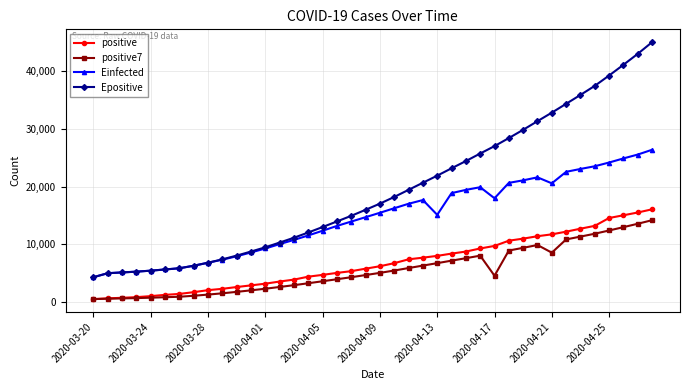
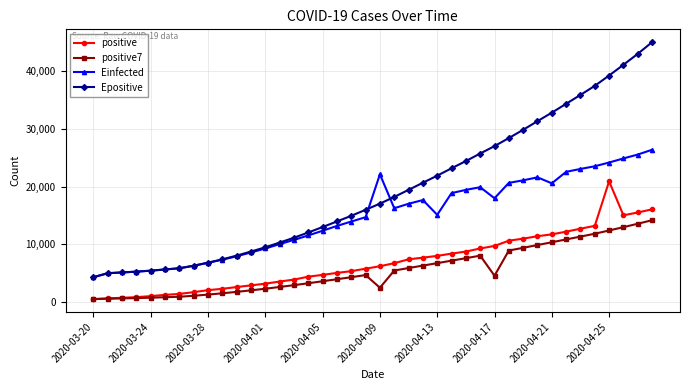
  {
    "positive": {
      "2020-03-28": "2,000",
      "2020-04-01": "3,000",
      "2020-04-05": "5,000",
      "2020-04-09": "6,000",
      "2020-04-13": "8,000",
      "2020-04-17": "10,000",
      "2020-04-21": "12,000",
-     "2020-04-25": "15,000"
+     "2020-04-25": "21,000"
    },
    "positive7": {
      "2020-03-28": "1,000",
      "2020-04-01": "2,000",
      "2020-04-05": "4,000",
-     "2020-04-09": "5,000",
+     "2020-04-09": "2,000",
      "2020-04-13": "7,000",
      "2020-04-17": "5,000",
-     "2020-04-21": "9,000",
+     "2020-04-21": "10,000",
      "2020-04-25": "12,000"
    },
    "Einfected": {
      "2020-04-05": "12,000",
-     "2020-04-09": "15,000",
+     "2020-04-09": "22,000",
      "2020-04-13": "15,000",
      "2020-04-17": "18,000",
      "2020-04-21": "21,000",
      "2020-04-25": "24,000"
    },
    "Epositive": {
      "2020-04-05": "13,000",
      "2020-04-09": "17,000",
      "2020-04-13": "22,000",
      "2020-04-17": "27,000",
      "2020-04-21": "33,000",
      "2020-04-25": "39,000"
    }
  }
